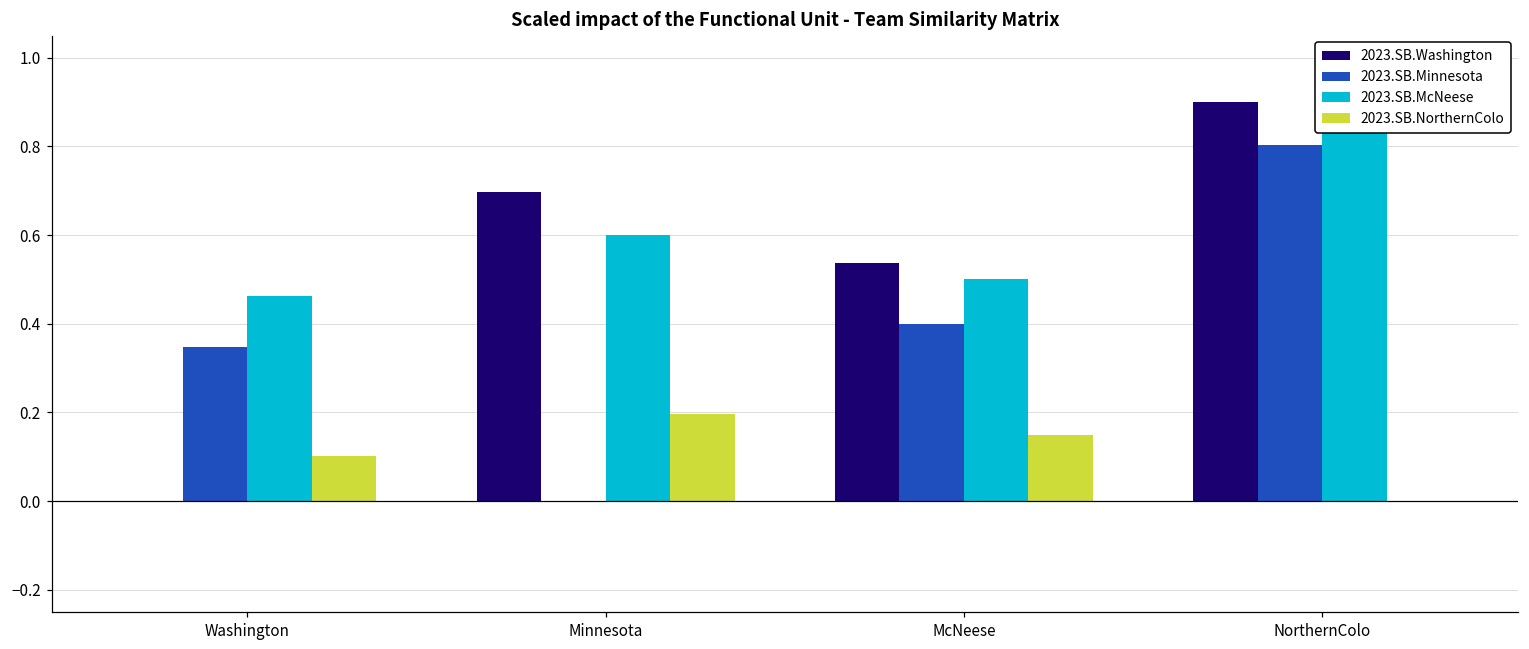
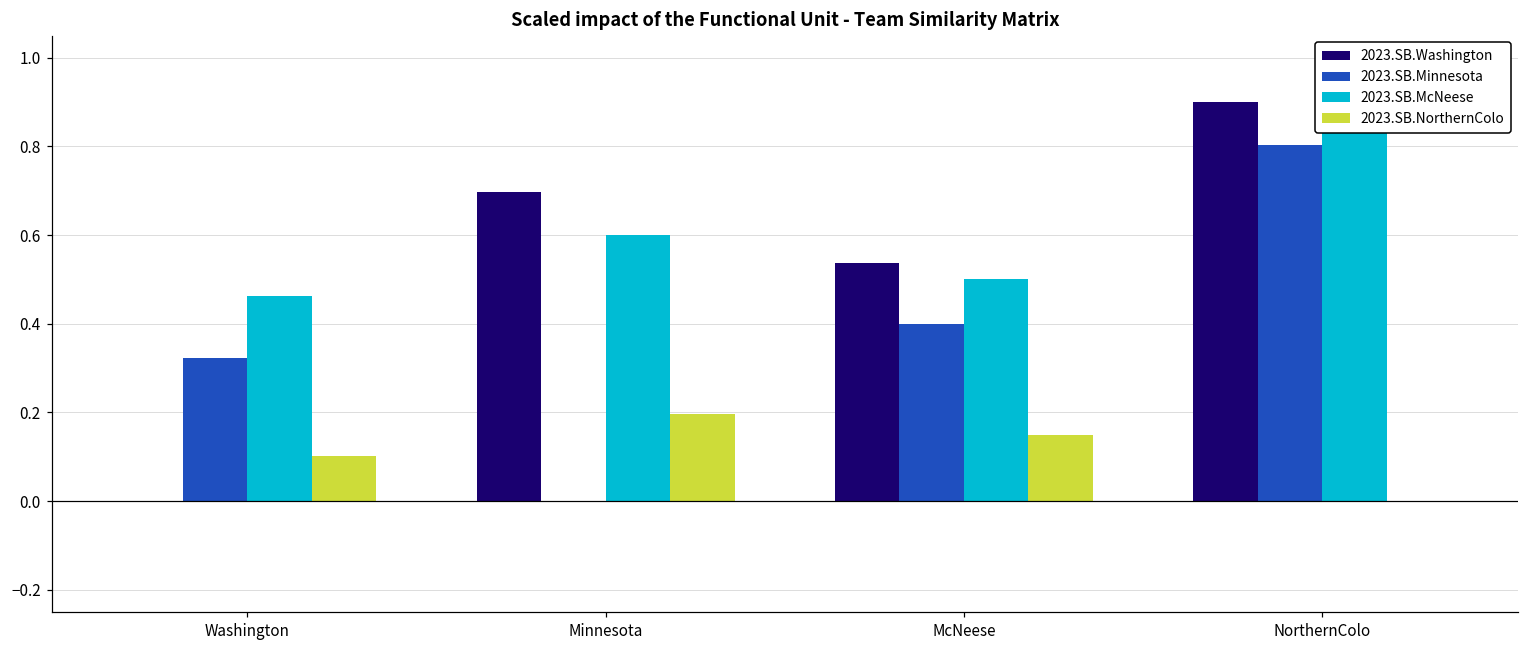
  {
    "2023.SB.Washington": {
      "Washington": 0.00,
      "Minnesota": 0.70,
      "McNeese": 0.54,
      "NorthernColo": 0.90
    },
    "2023.SB.Minnesota": {
-     "Washington": 0.35,
+     "Washington": 0.32,
      "Minnesota": 0.00,
      "McNeese": 0.40,
      "NorthernColo": 0.80
    },
    "2023.SB.McNeese": {
      "Washington": 0.46,
      "Minnesota": 0.60,
      "McNeese": 0.50
    },
    "2023.SB.NorthernColo": {
      "Washington": 0.10,
      "Minnesota": 0.20,
      "McNeese": 0.15,
      "NorthernColo": 0.00
    }
  }
